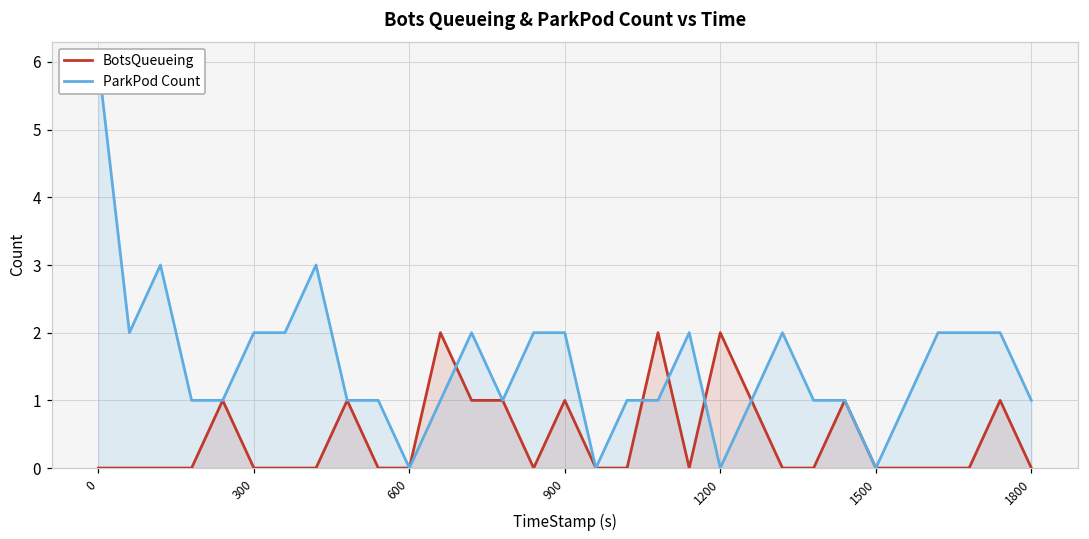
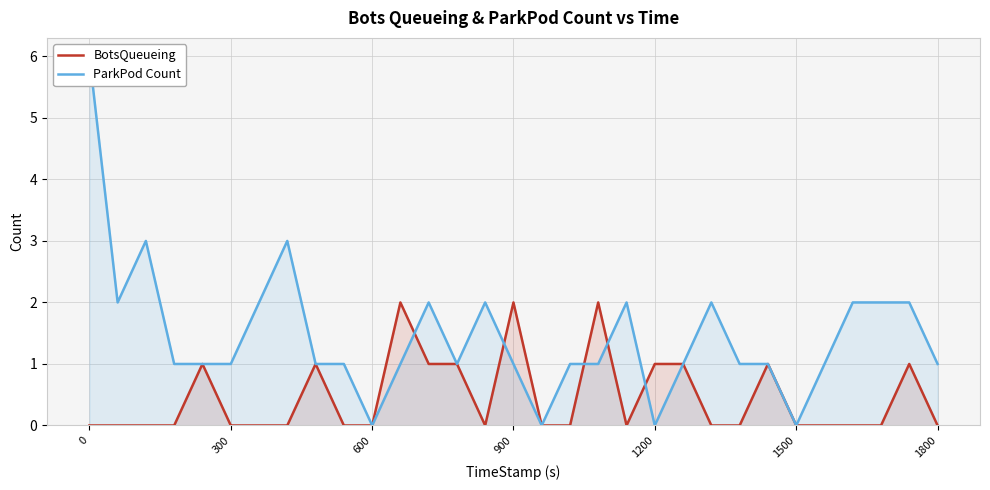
  {
    "BotsQueueing": {
      "0": 0,
      "300": 0,
-     "900": 1,
-     "1200": 2,
+     "900": 2,
+     "1200": 1,
      "1800": 0
    },
    "ParkPod Count": {
-     "300": 2,
-     "900": 2,
+     "300": 1,
+     "900": 1,
      "1200": 0,
      "1800": 1
    }
  }
